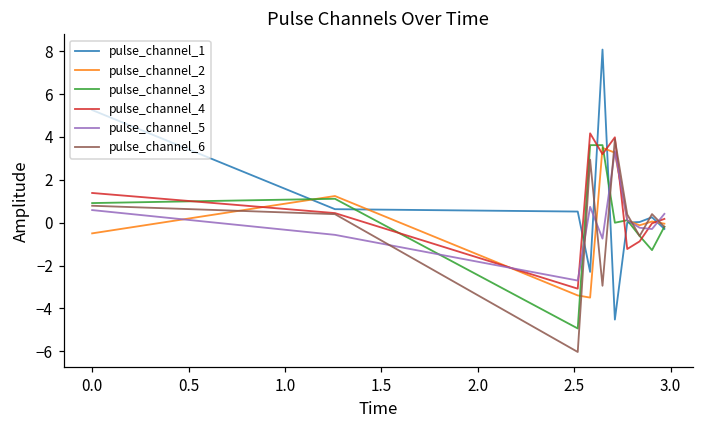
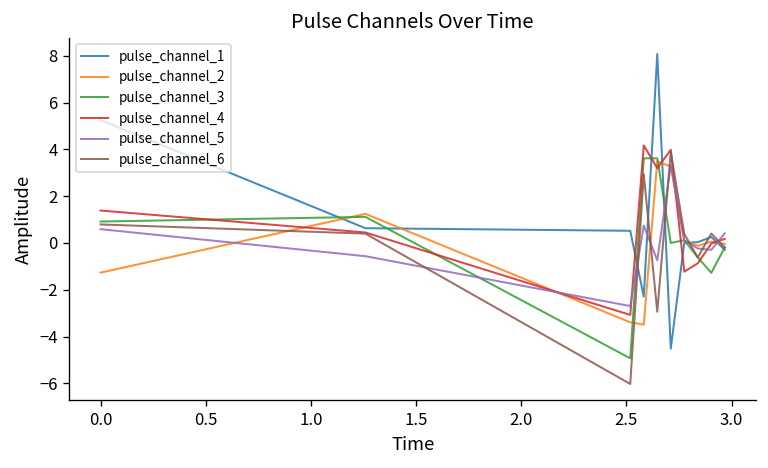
  {
    "pulse_channel_2": {
-     "0.0": -0.5
+     "0.0": -1.3
    },
    "pulse_channel_4": {
      "0.0": 1.4
    },
    "pulse_channel_5": {
      "0.0": 0.6
    }
  }
